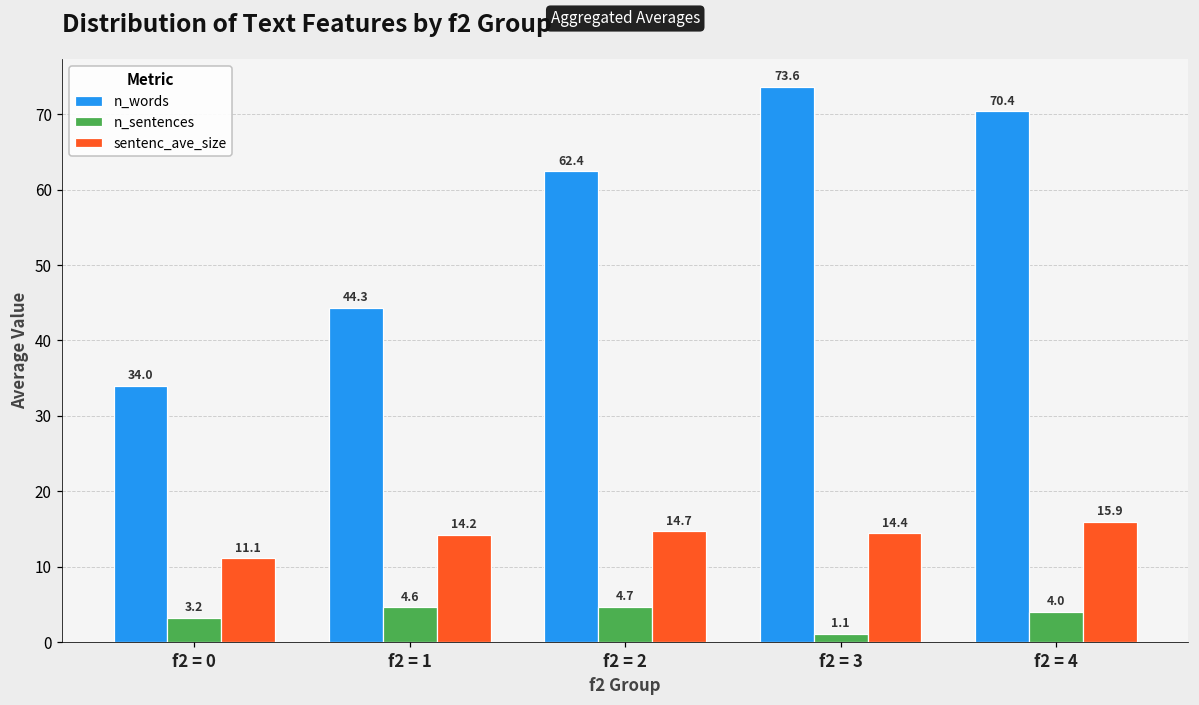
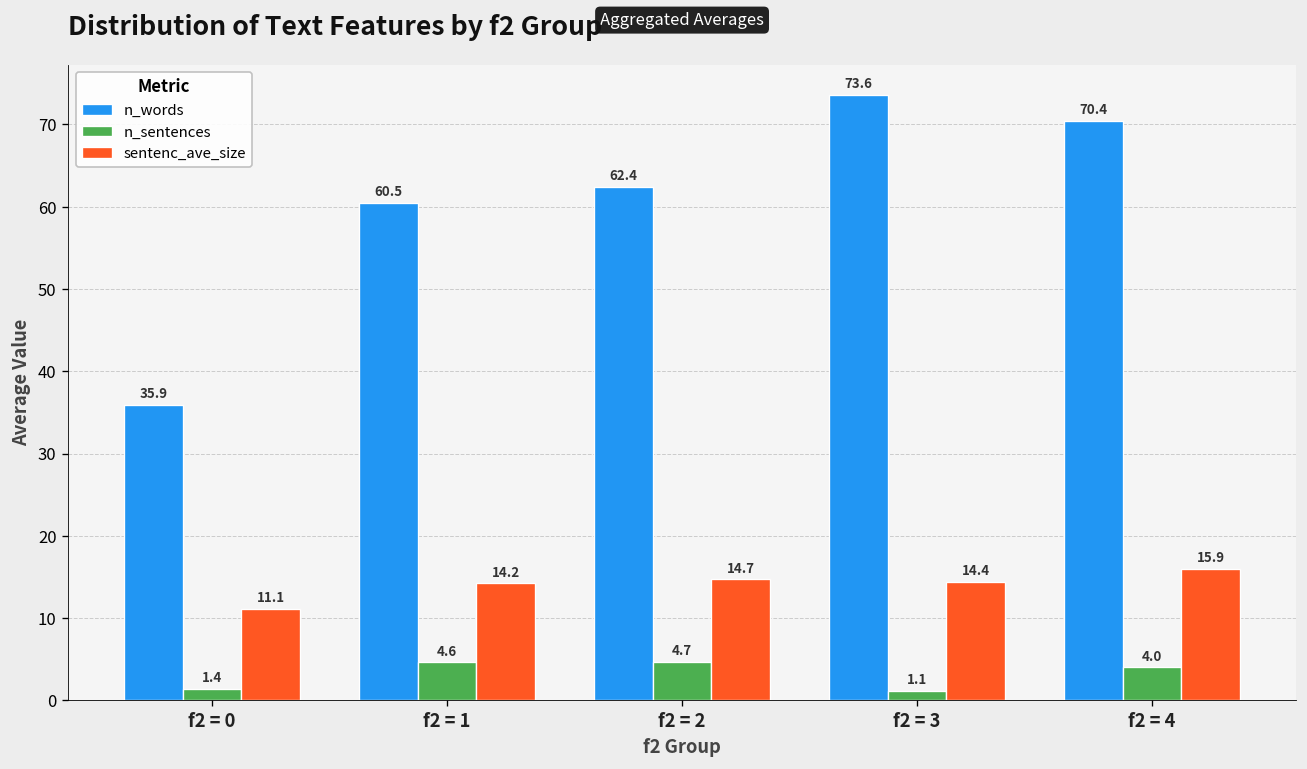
  {
    "n_words": {
-     "f2 = 0": 34.0,
-     "f2 = 1": 44.3,
+     "f2 = 0": 35.9,
+     "f2 = 1": 60.5,
      "f2 = 2": 62.4,
      "f2 = 3": 73.6,
      "f2 = 4": 70.4
    },
    "n_sentences": {
-     "f2 = 0": 3.2,
+     "f2 = 0": 1.4,
      "f2 = 1": 4.6,
      "f2 = 2": 4.7,
      "f2 = 3": 1.1,
      "f2 = 4": 4.0
    },
    "sentenc_ave_size": {
      "f2 = 0": 11.1,
      "f2 = 1": 14.2,
      "f2 = 2": 14.7,
      "f2 = 3": 14.4,
      "f2 = 4": 15.9
    }
  }
